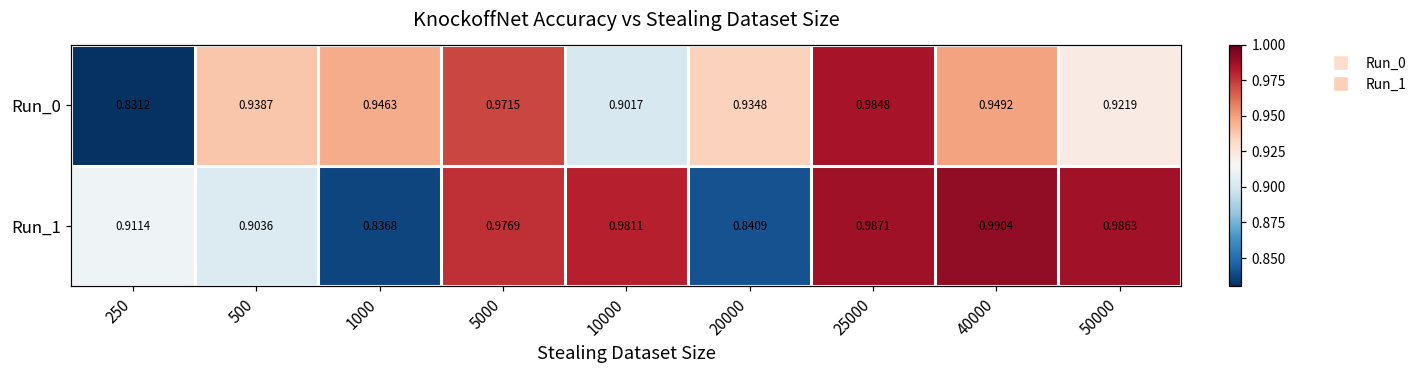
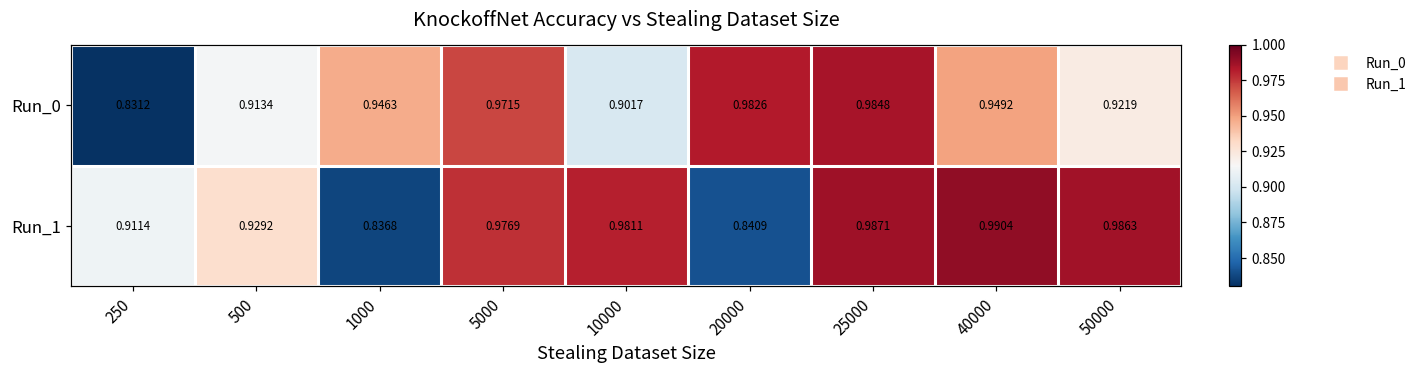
  {
    "Run_0": {
      "250": 0.8312,
-     "500": 0.9387,
+     "500": 0.9134,
      "1000": 0.9463,
      "5000": 0.9715,
      "10000": 0.9017,
-     "20000": 0.9348,
+     "20000": 0.9826,
      "25000": 0.9848,
      "40000": 0.9492,
      "50000": 0.9219
    },
    "Run_1": {
      "250": 0.9114,
-     "500": 0.9036,
+     "500": 0.9292,
      "1000": 0.8368,
      "5000": 0.9769,
      "10000": 0.9811,
      "20000": 0.8409,
      "25000": 0.9871,
      "40000": 0.9904,
      "50000": 0.9863
    }
  }
